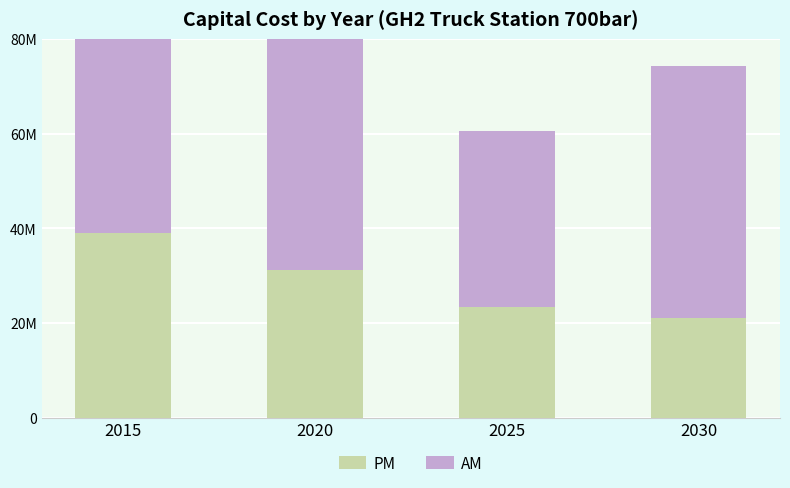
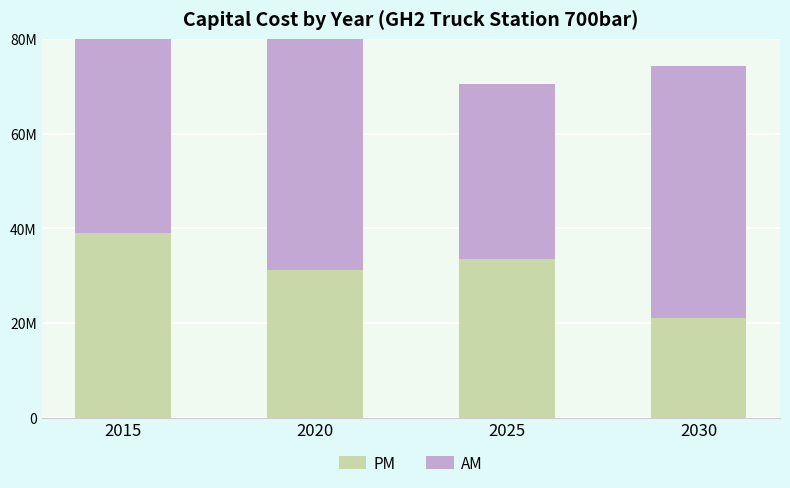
  {
    "PM": {
      "2015": 39000000,
      "2020": 31000000,
-     "2025": 23000000,
+     "2025": 34000000,
      "2030": 21000000
    },
    "AM": {
      "2025": 37000000,
      "2030": 53000000
    }
  }
